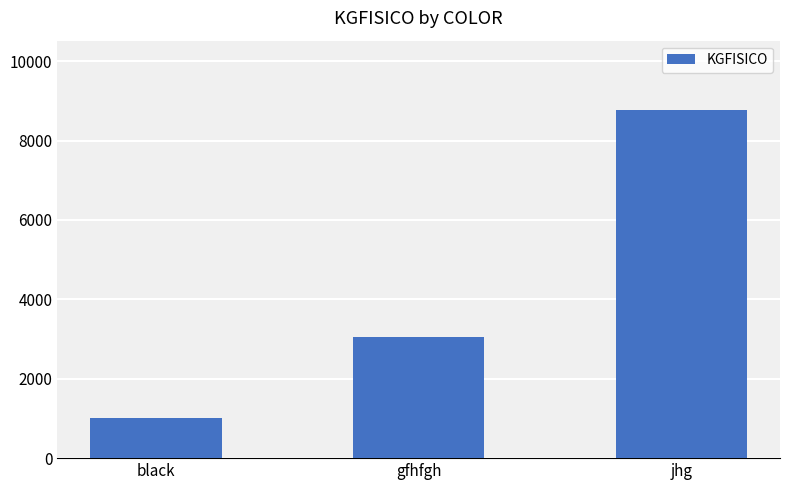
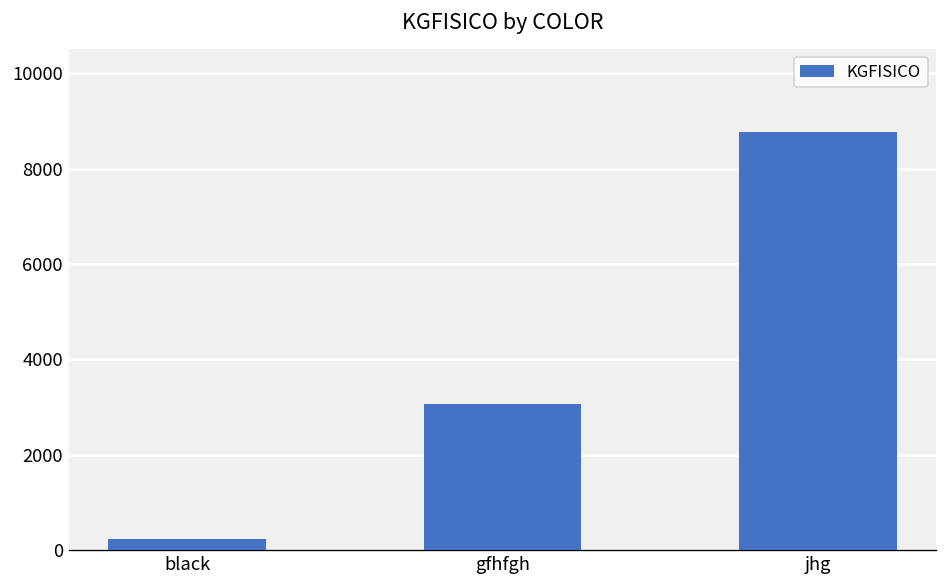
  {
-   "black": 1000,
+   "black": 200,
    "gfhfgh": 3100,
    "jhg": 8800
  }
